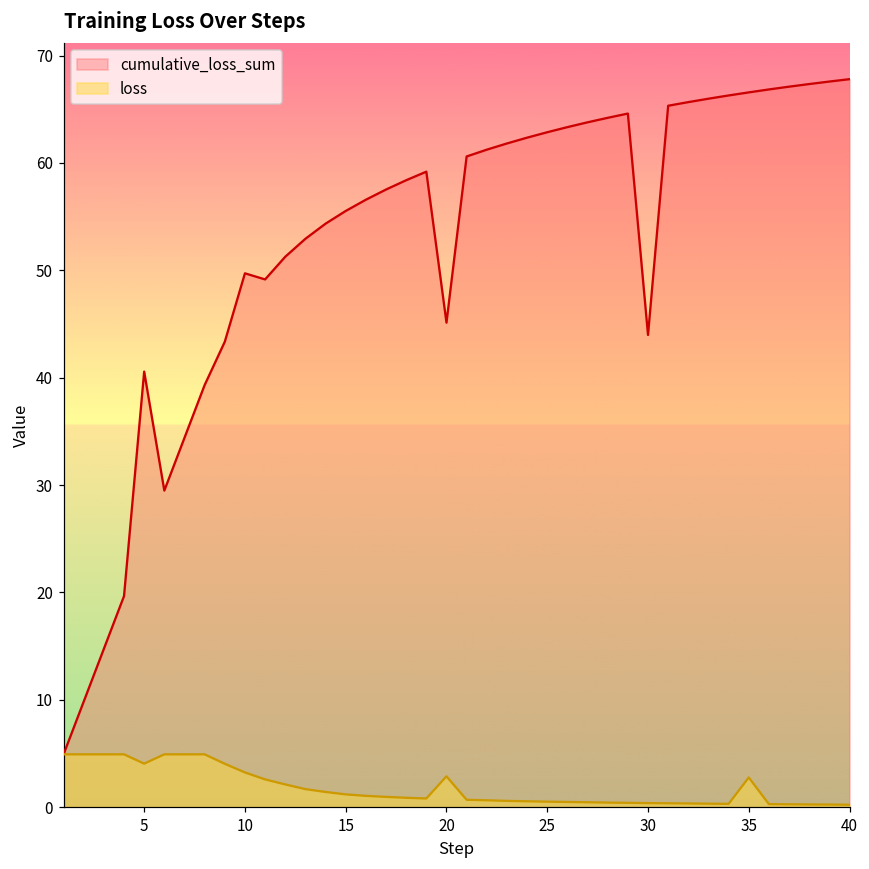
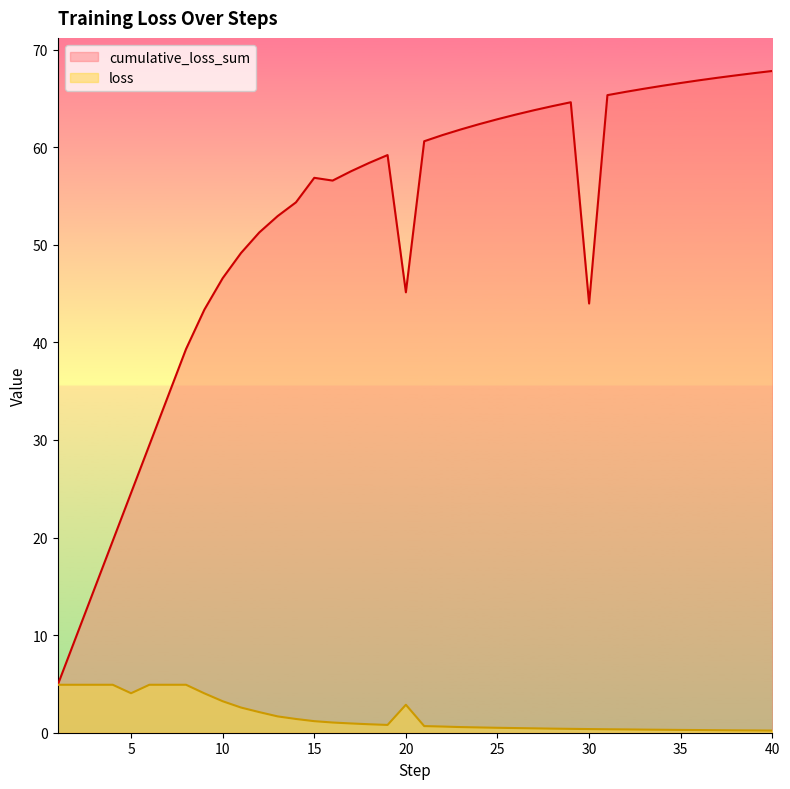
  {
    "cumulative_loss_sum": {
-     "5": 41,
-     "10": 50,
-     "15": 56,
+     "5": 25,
+     "10": 47,
+     "15": 57,
      "20": 45,
      "25": 63,
      "30": 44,
      "35": 67,
      "40": 68
    },
    "loss": {
      "5": 4,
      "10": 3,
      "15": 1,
      "20": 3,
      "25": 1,
      "30": 0,
-     "35": 3,
+     "35": 0,
      "40": 0
    }
  }
